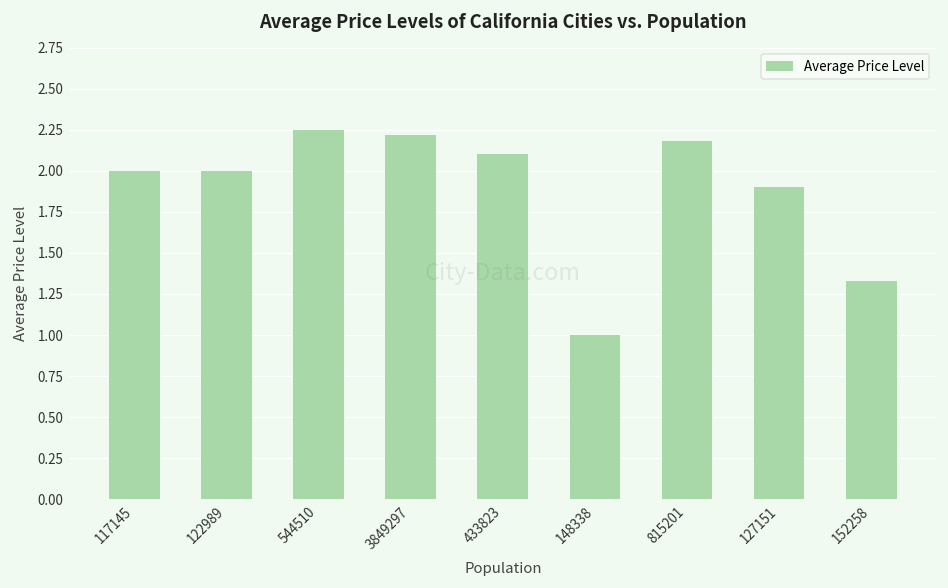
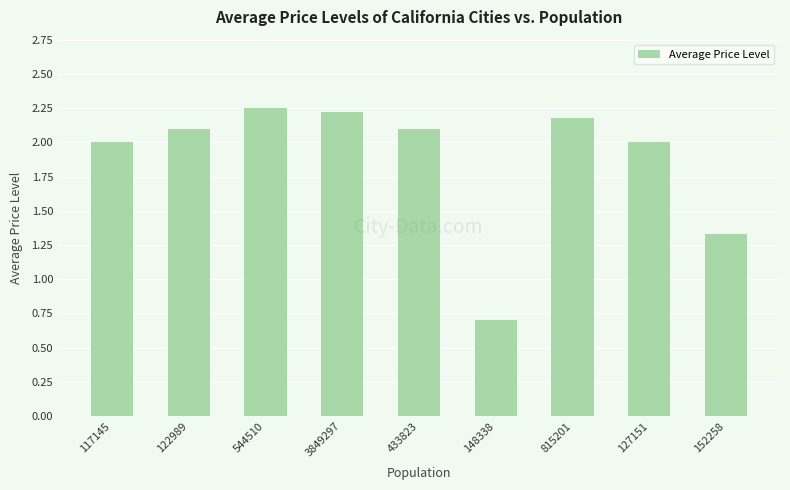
  {
    "117145": 2.0,
-   "122989": 2.0,
+   "122989": 2.1,
    "544510": 2.25,
    "3849297": 2.22,
    "433823": 2.1,
-   "148338": 1.0,
+   "148338": 0.7,
    "815201": 2.18,
-   "127151": 1.9,
+   "127151": 2.0,
    "152258": 1.33
  }
